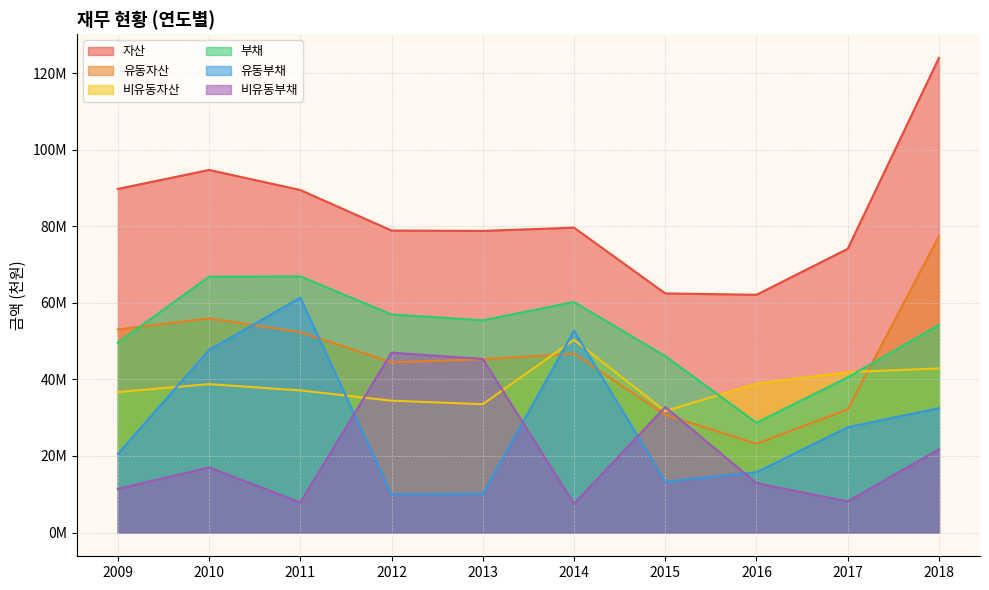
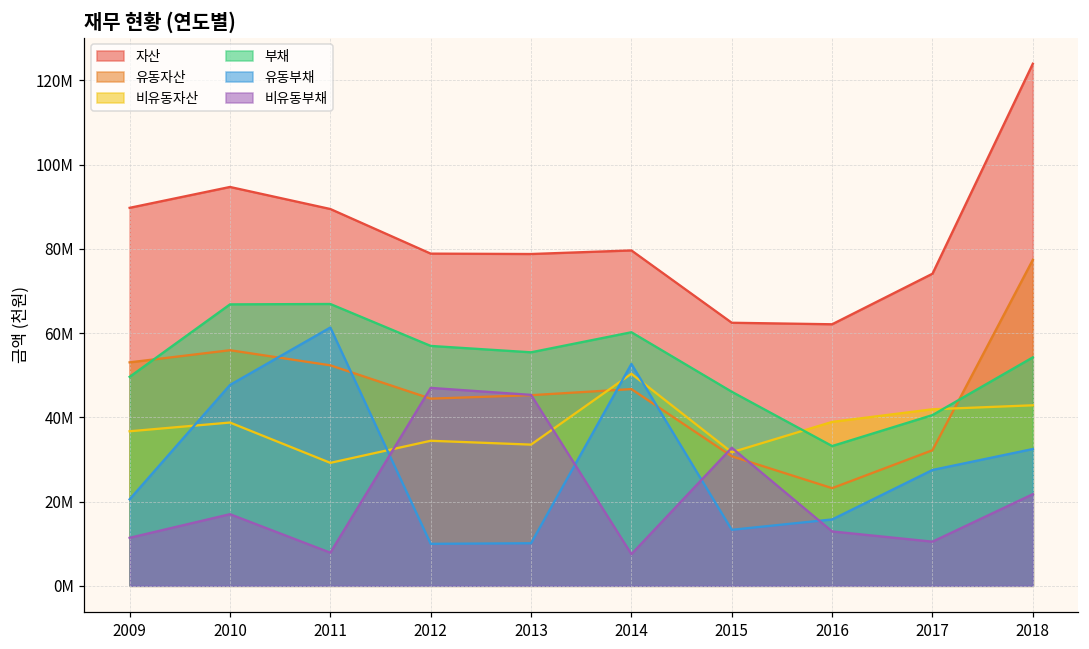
  {
    "비유동자산": {
      "2009": 37000000,
      "2010": 39000000,
-     "2011": 37000000,
+     "2011": 29000000,
      "2012": 34000000,
      "2013": 34000000,
      "2014": 50000000,
      "2015": 32000000,
      "2016": 39000000,
      "2017": 42000000,
      "2018": 43000000
    },
    "부채": {
      "2009": 50000000,
      "2010": 67000000,
      "2011": 67000000,
      "2012": 57000000,
      "2013": 55000000,
      "2014": 60000000,
      "2015": 46000000,
-     "2016": 29000000,
+     "2016": 33000000,
      "2017": 41000000,
      "2018": 54000000
    },
    "유동부채": {
      "2009": 21000000,
      "2010": 48000000,
      "2011": 61000000,
      "2012": 10000000,
      "2013": 10000000,
      "2014": 53000000,
      "2015": 13000000,
      "2016": 16000000,
      "2017": 27000000,
      "2018": 32000000
    },
    "비유동부채": {
      "2009": 11000000,
      "2010": 17000000,
      "2011": 8000000,
      "2012": 47000000,
      "2014": 8000000,
      "2015": 33000000,
      "2016": 13000000,
-     "2017": 8000000,
+     "2017": 10000000,
      "2018": 22000000
    }
  }
